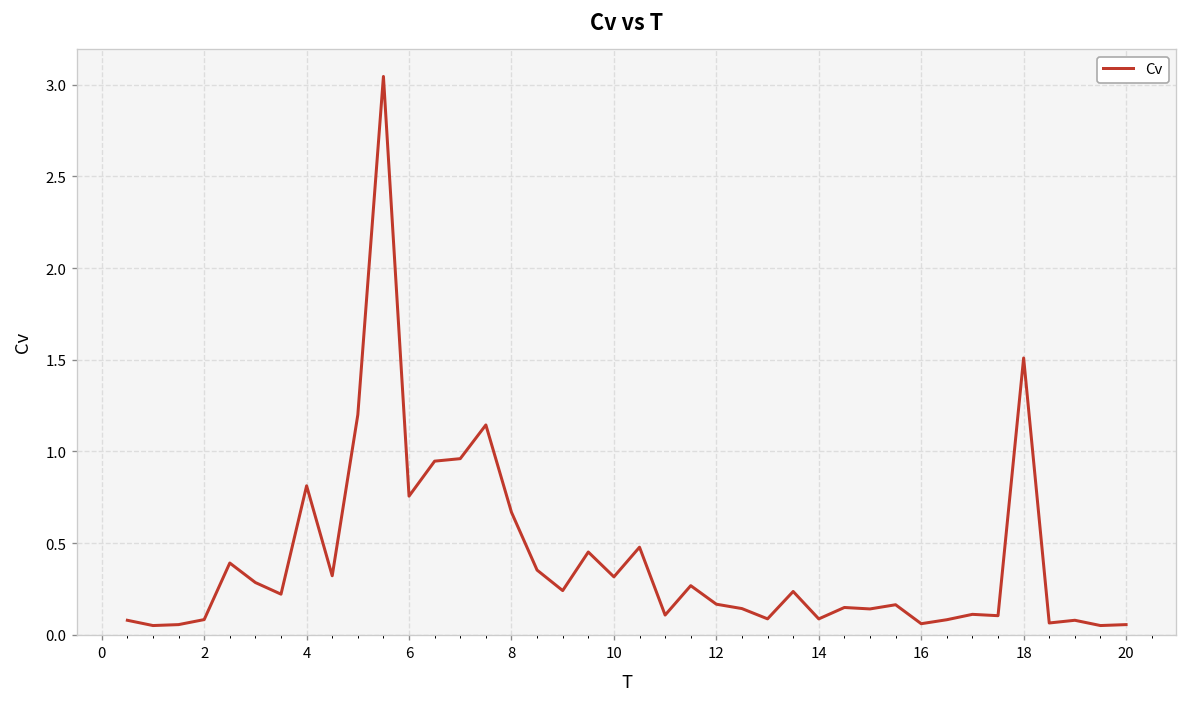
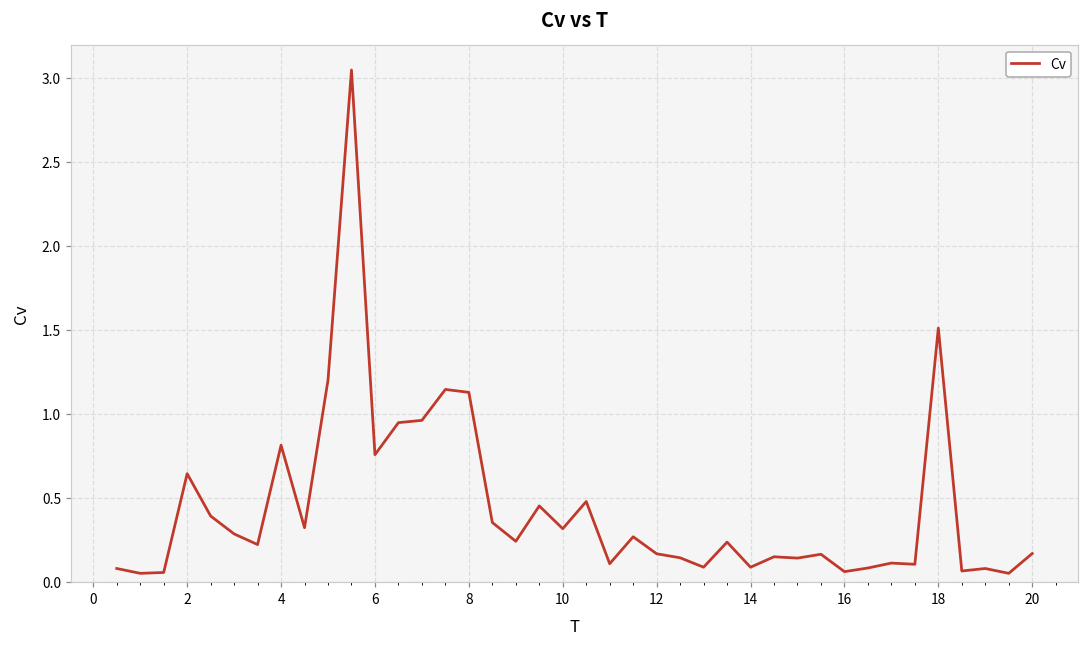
  {
-   "2": 0.08,
+   "2": 0.64,
    "4": 0.81,
    "6": 0.76,
-   "8": 0.67,
+   "8": 1.13,
    "10": 0.32,
    "12": 0.17,
    "14": 0.09,
    "16": 0.06,
    "18": 1.51,
-   "20": 0.06
+   "20": 0.17
  }
